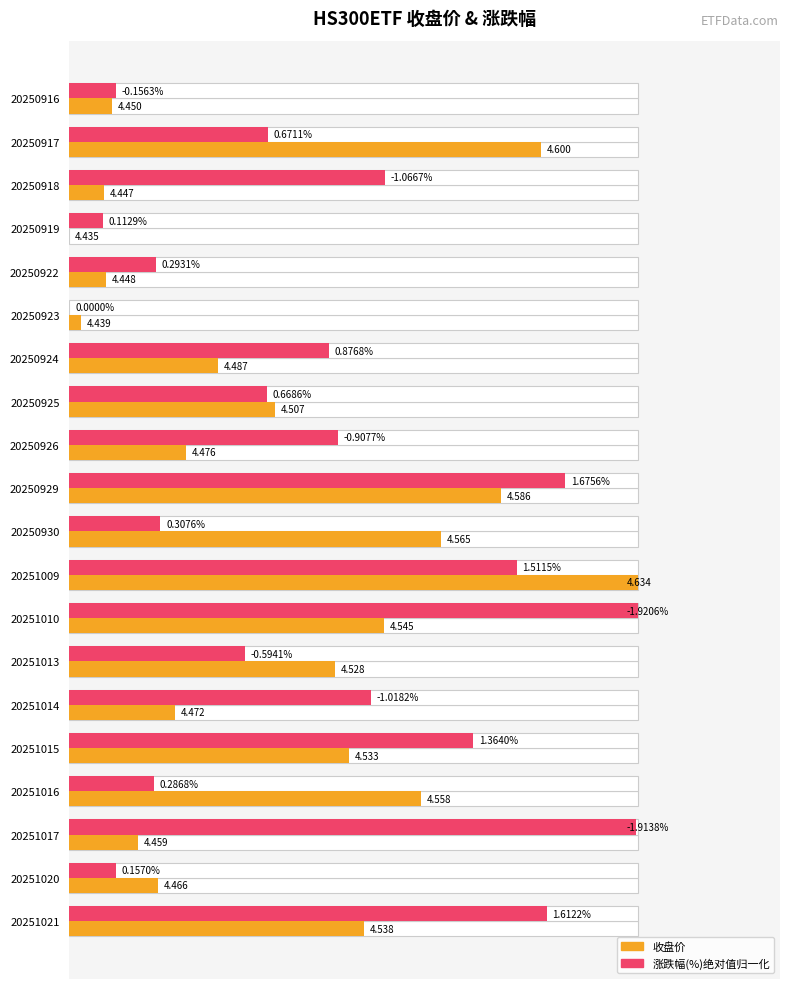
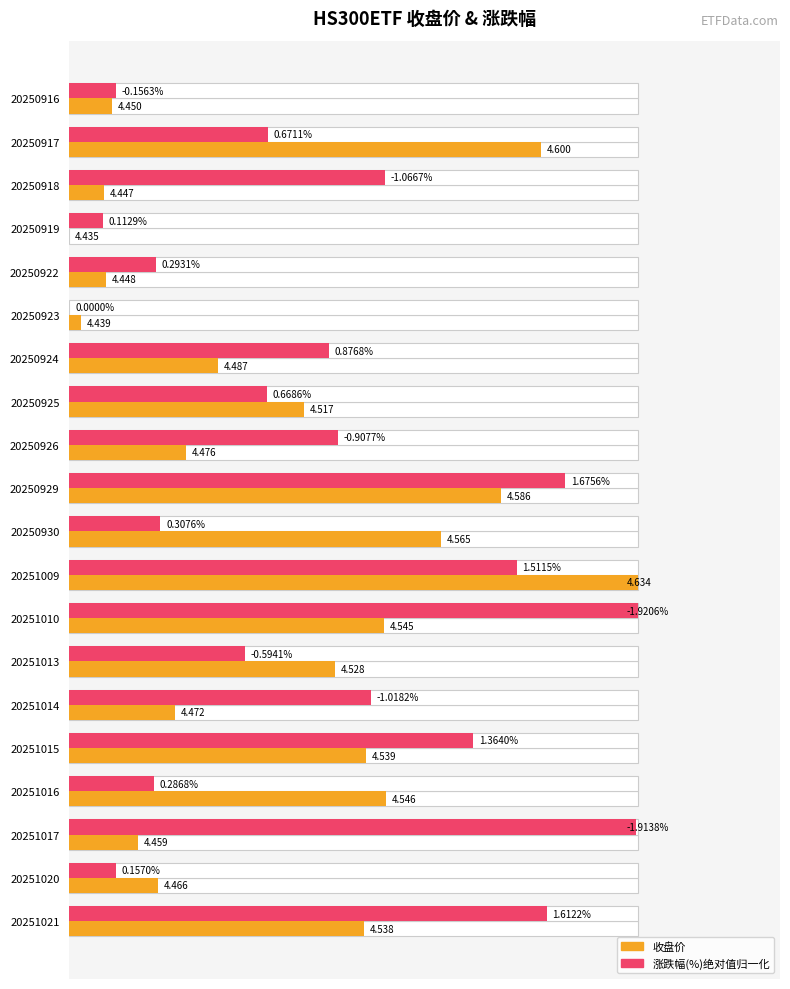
  {
    "收盘价": {
-     "20250925": 4.507,
-     "20251015": 4.533,
-     "20251016": 4.558
+     "20250925": 4.517,
+     "20251015": 4.539,
+     "20251016": 4.546
    }
  }
